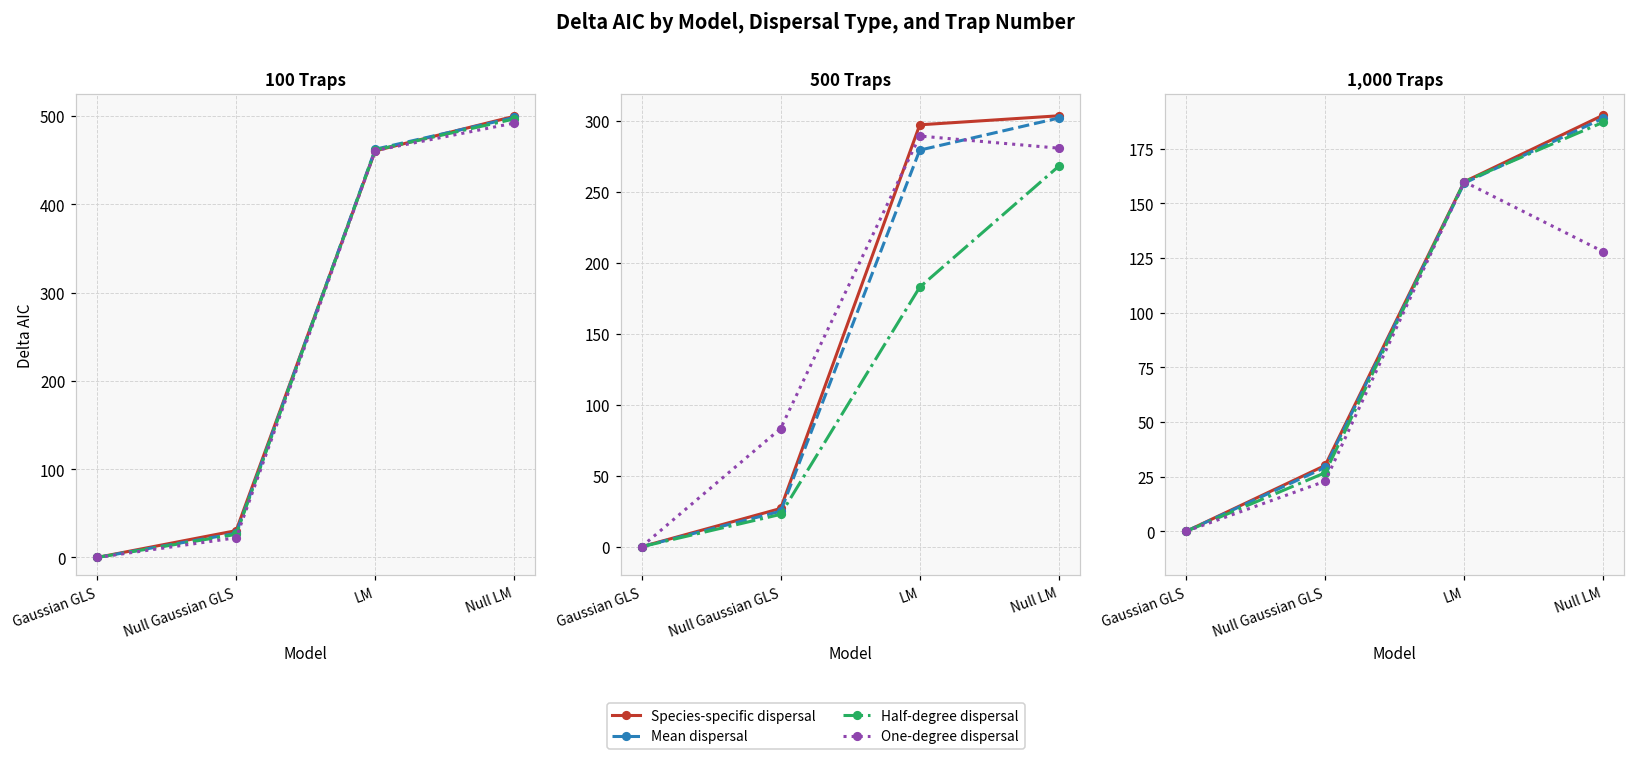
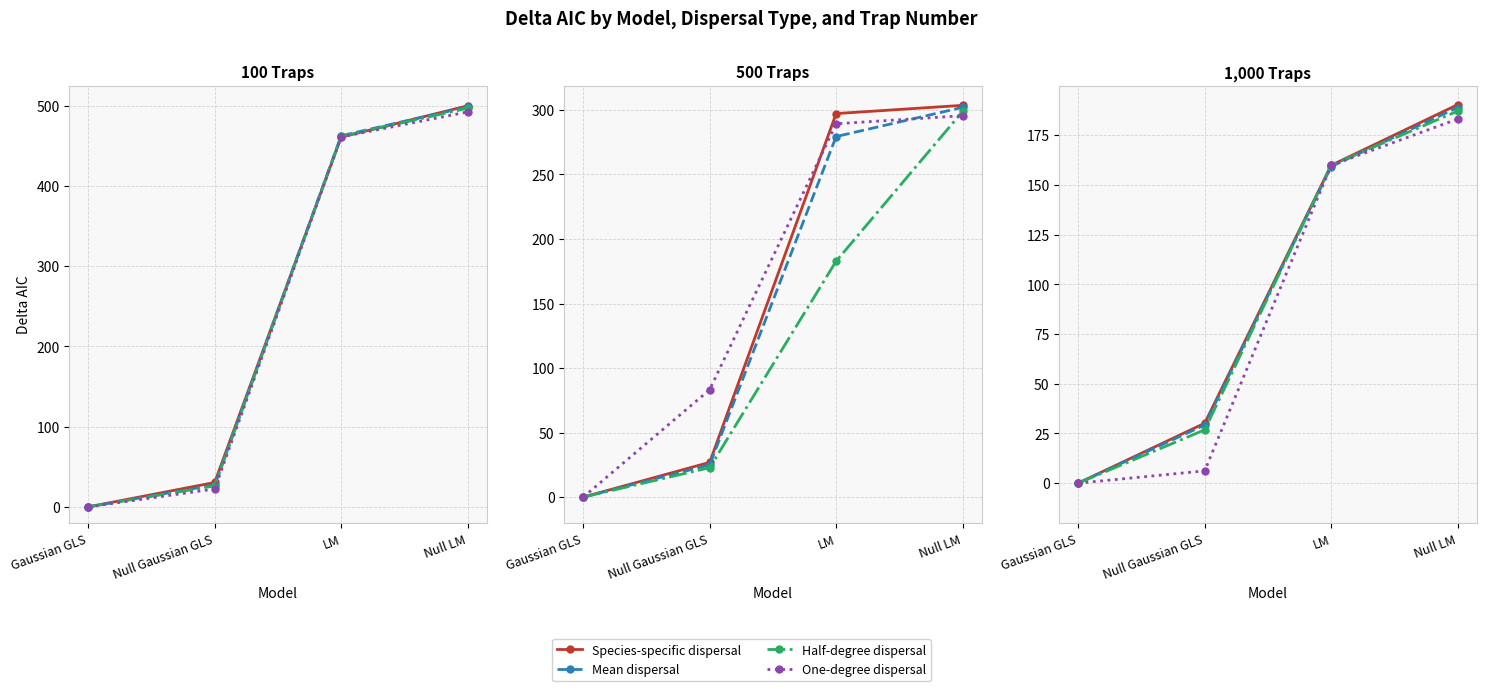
  {
    "100 Traps": {
      "One-degree dispersal": {
        "Null Gaussian GLS": 20,
        "Null LM": 490
      }
    },
    "500 Traps": {
      "Species-specific dispersal": {
        "LM": 297
      },
      "Mean dispersal": {
        "LM": 279
      },
      "Half-degree dispersal": {
        "Null Gaussian GLS": 23,
        "LM": 183,
-       "Null LM": 268
+       "Null LM": 299
      },
      "One-degree dispersal": {
        "Null Gaussian GLS": 83,
        "LM": 289,
-       "Null LM": 281
+       "Null LM": 296
      }
    },
    "1,000 Traps": {
      "Species-specific dispersal": {
        "Null LM": 190
      },
      "Mean dispersal": {
        "Null LM": 189
      },
      "Half-degree dispersal": {
        "Null Gaussian GLS": 27,
        "Null LM": 187
      },
      "One-degree dispersal": {
-       "Null Gaussian GLS": 23,
-       "Null LM": 128
+       "Null Gaussian GLS": 6,
+       "Null LM": 183
      }
    }
  }
